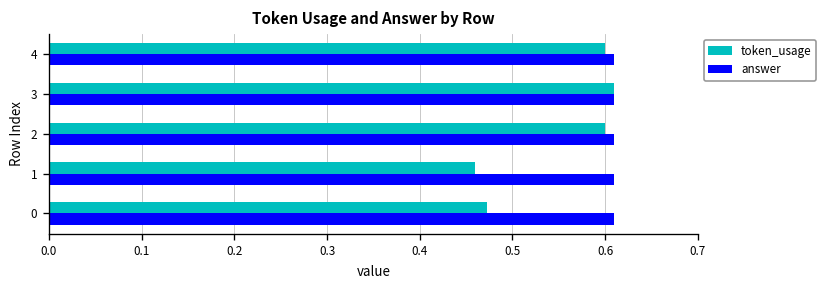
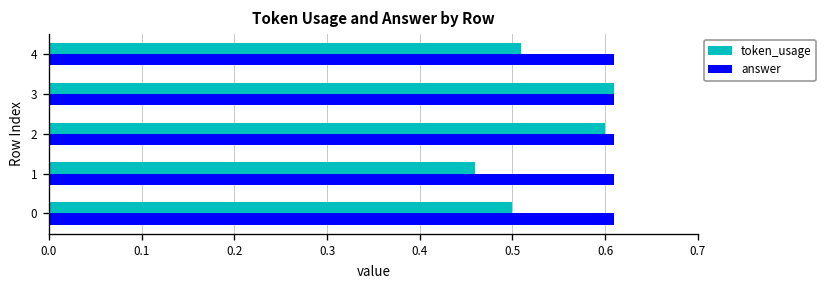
  {
    "token_usage": {
-     "4": 0.60,
+     "4": 0.51,
      "3": 0.61,
      "2": 0.60,
      "1": 0.46,
-     "0": 0.47
+     "0": 0.50
    },
    "answer": {
      "4": 0.61,
      "3": 0.61,
      "2": 0.61,
      "1": 0.61,
      "0": 0.61
    }
  }
